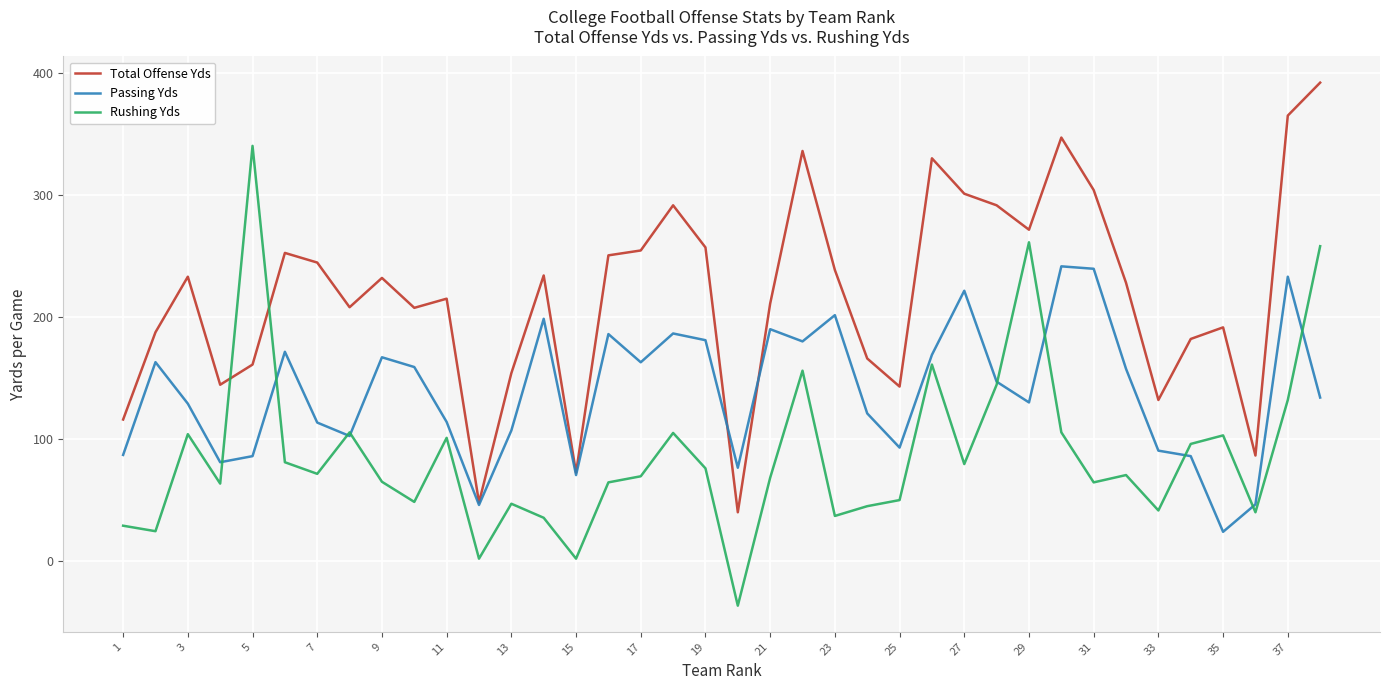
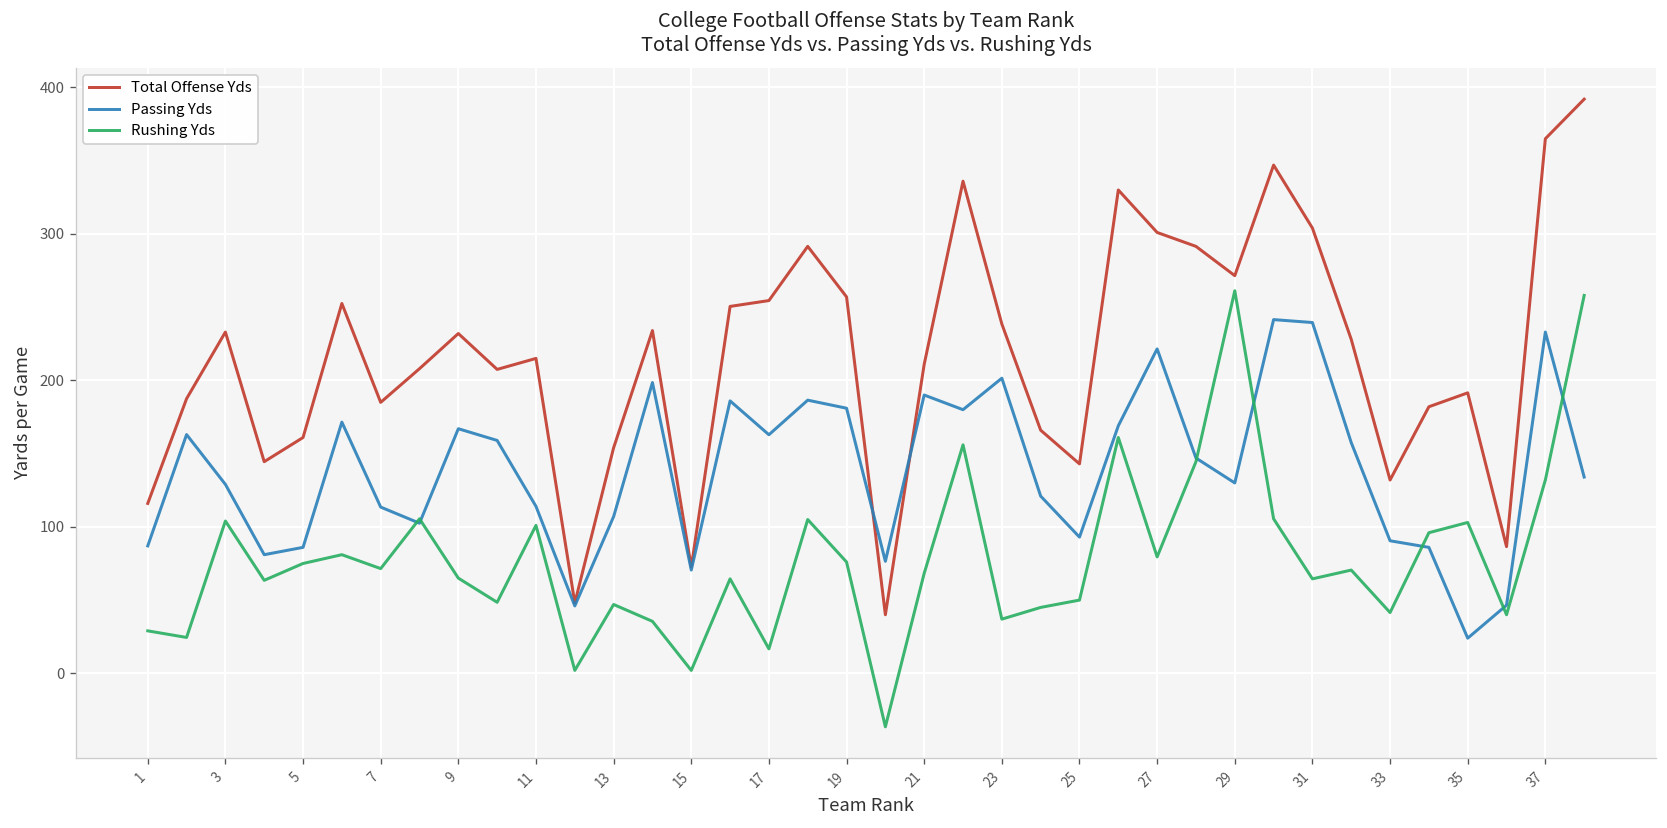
  {
    "Total Offense Yds": {
      "1": 116,
      "3": 233,
      "5": 161,
-     "7": 245,
+     "7": 185,
      "9": 232,
      "11": 215,
      "13": 154,
      "17": 255,
      "19": 257,
      "21": 211,
      "23": 239,
      "25": 143,
      "27": 301,
      "29": 272,
      "31": 304,
      "33": 132,
      "35": 192,
      "37": 365
    },
    "Passing Yds": {
      "1": 87,
      "3": 129,
      "5": 86,
      "7": 114,
      "9": 167,
      "11": 114,
      "13": 107,
      "17": 163,
      "19": 181,
      "21": 190,
      "23": 202,
      "25": 93,
      "27": 222,
      "29": 130,
      "31": 240,
      "33": 91,
      "35": 24,
      "37": 233
    },
    "Rushing Yds": {
      "1": 29,
      "3": 104,
-     "5": 340,
+     "5": 75,
      "7": 72,
      "9": 65,
      "11": 101,
      "13": 47,
      "15": 2,
-     "17": 70,
+     "17": 17,
      "19": 76,
      "21": 68,
      "23": 37,
      "25": 50,
      "27": 80,
      "29": 261,
      "31": 65,
      "33": 42,
      "35": 103,
      "37": 132
    }
  }
